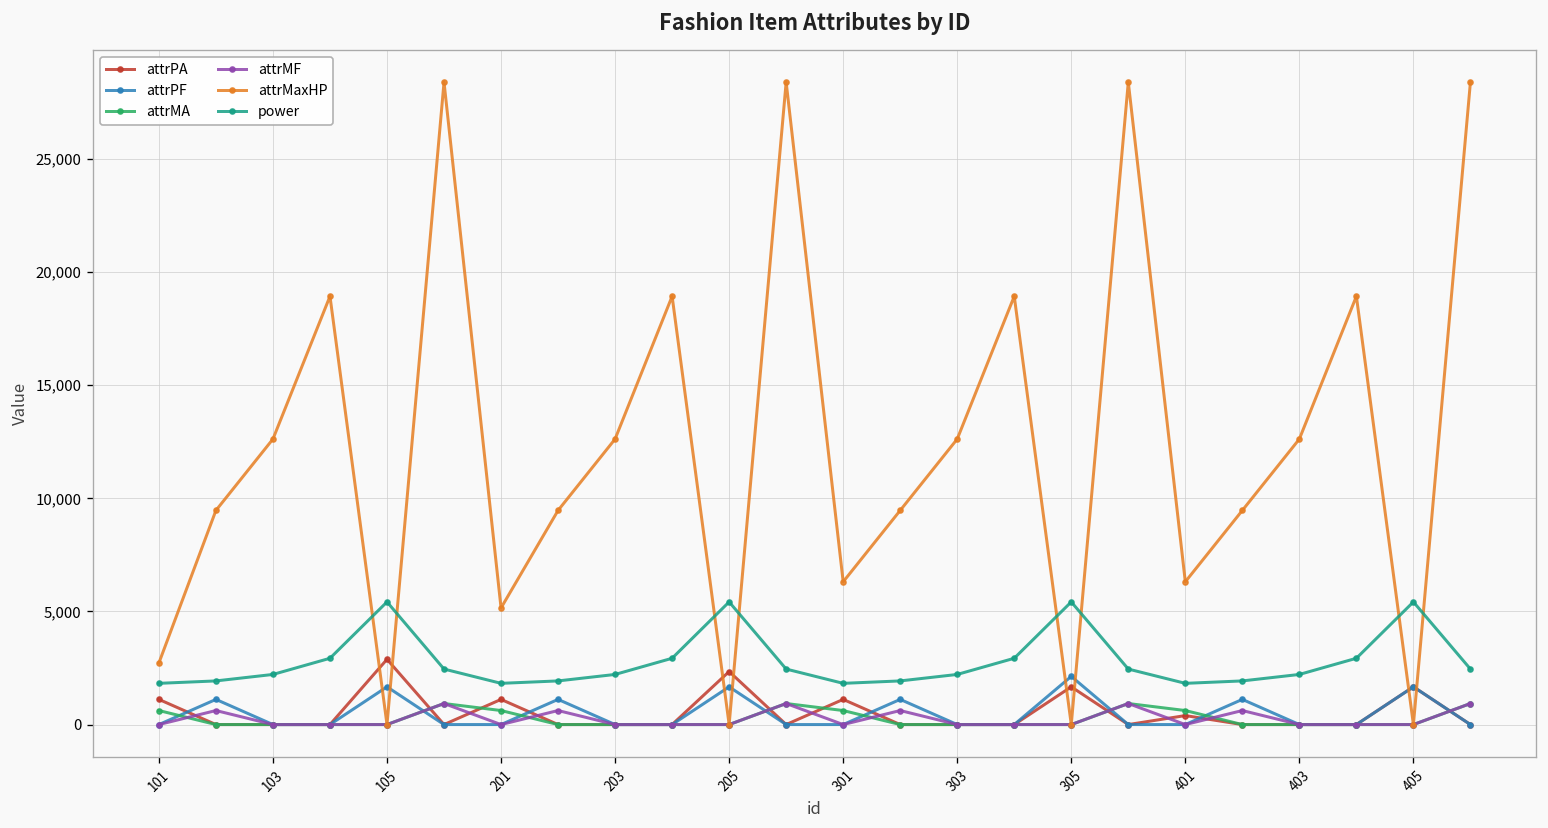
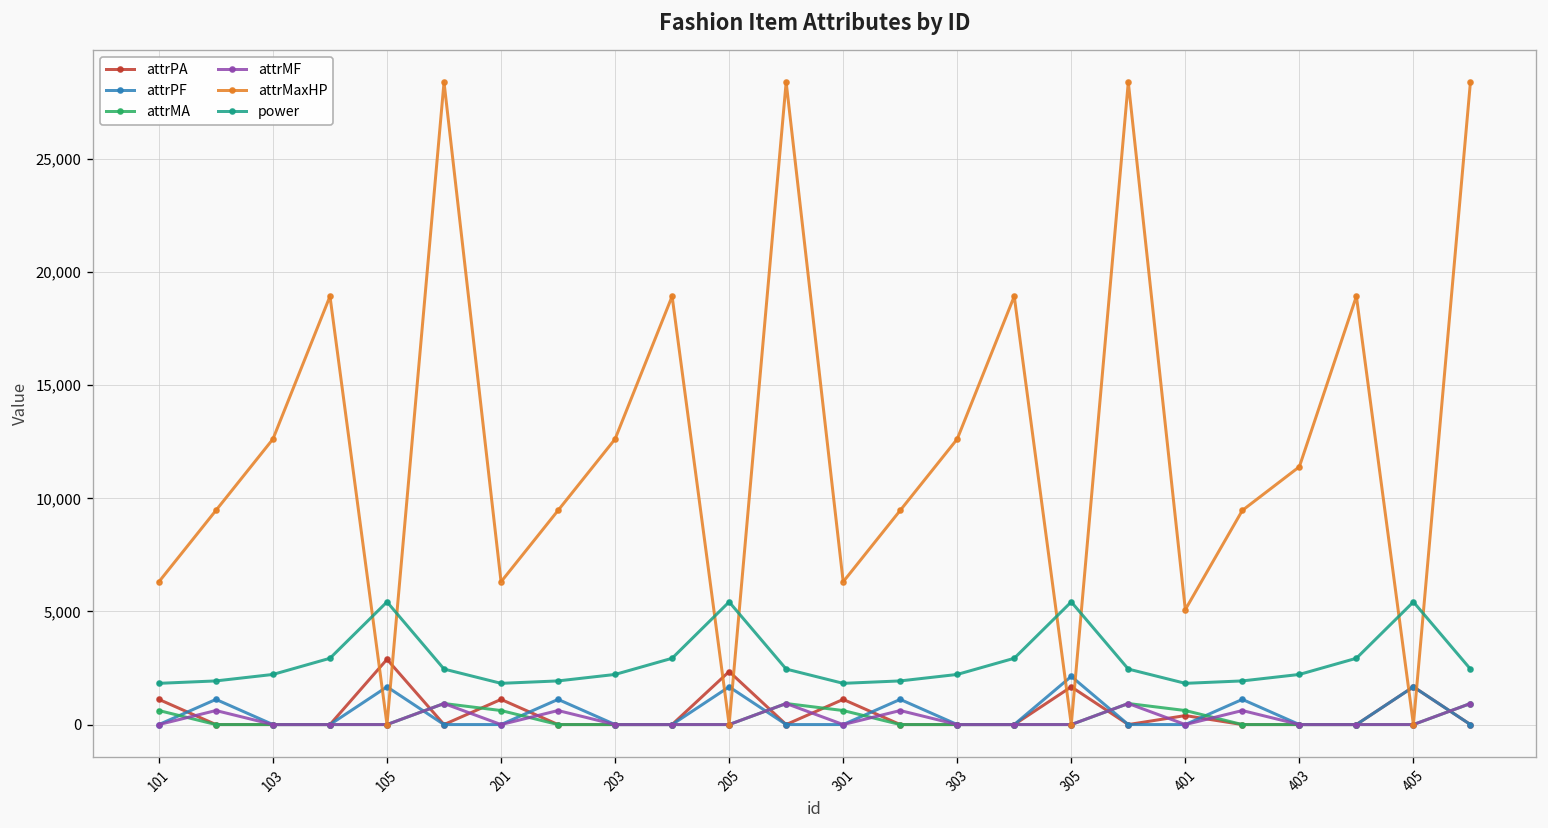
  {
    "attrPA": {
      "101": "1,100",
      "105": "2,900",
      "201": "1,100",
      "205": "2,300",
      "301": "1,100",
      "305": "1,700",
      "401": "400"
    },
    "attrPF": {
      "105": "1,700",
      "205": "1,700",
      "305": "2,100"
    },
    "attrMaxHP": {
-     "101": "2,700",
+     "101": "6,300",
      "103": "12,600",
-     "201": "5,200",
+     "201": "6,300",
      "203": "12,600",
      "301": "6,300",
      "303": "12,600",
-     "401": "6,300",
-     "403": "12,600"
+     "401": "5,100",
+     "403": "11,400"
    }
  }
